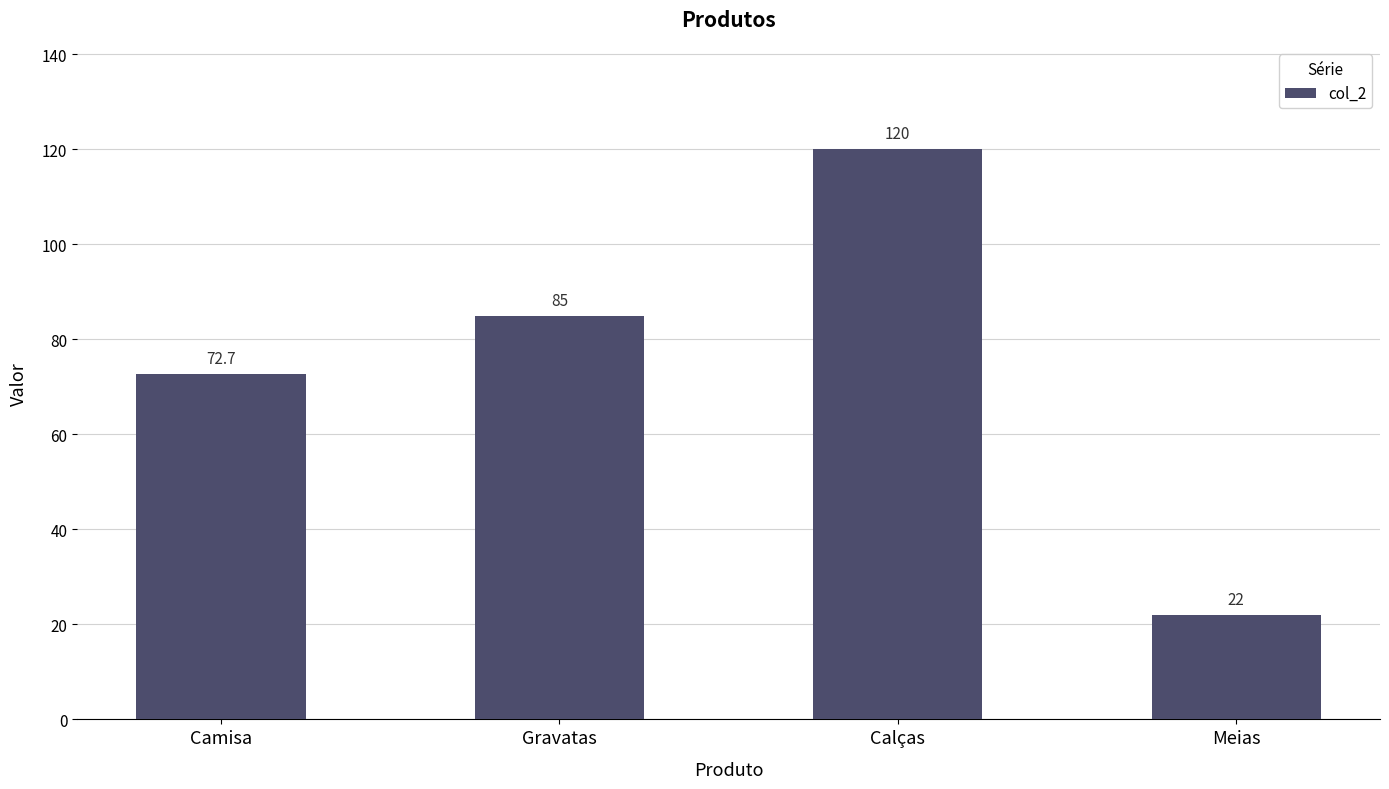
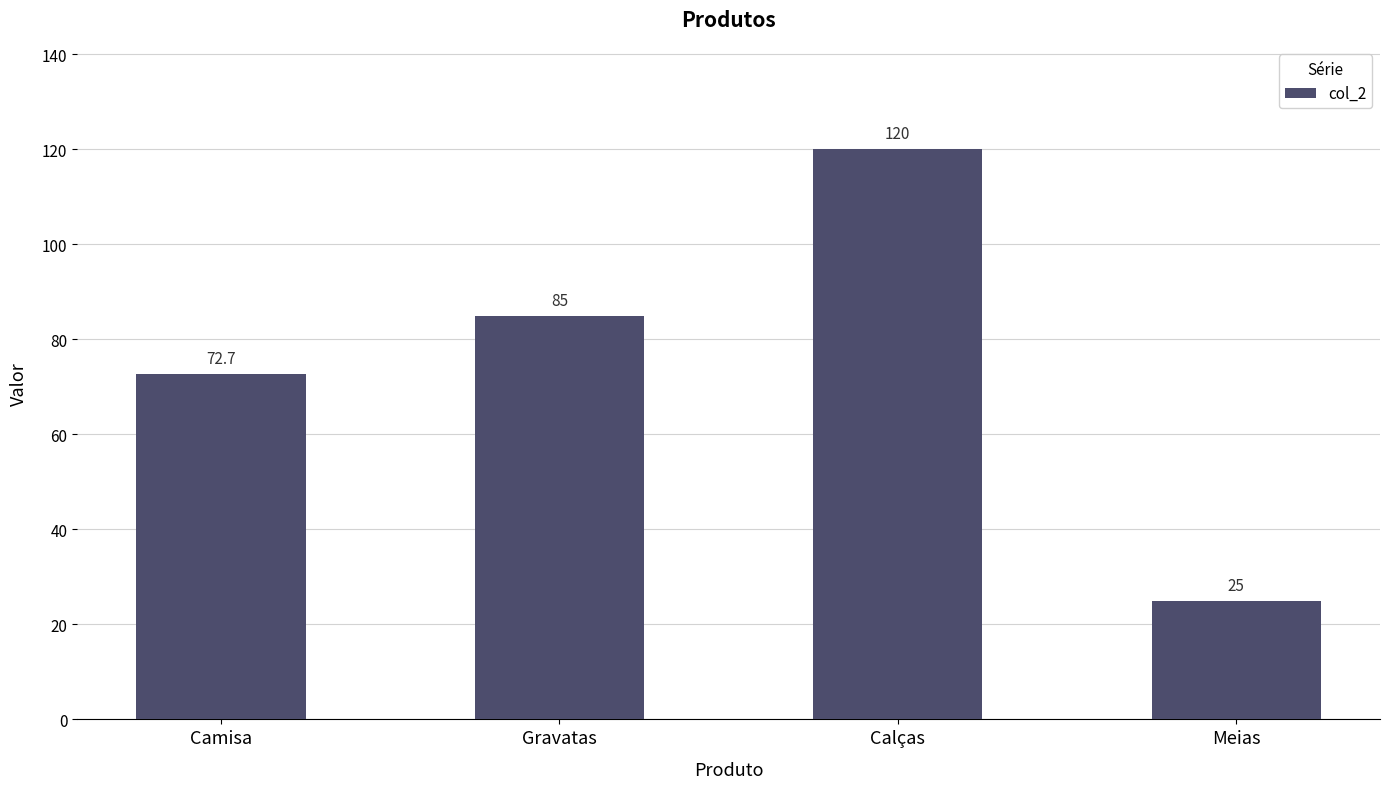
  {
    "Camisa": 72.7,
    "Gravatas": 85,
    "Calças": 120,
-   "Meias": 22
+   "Meias": 25
  }
